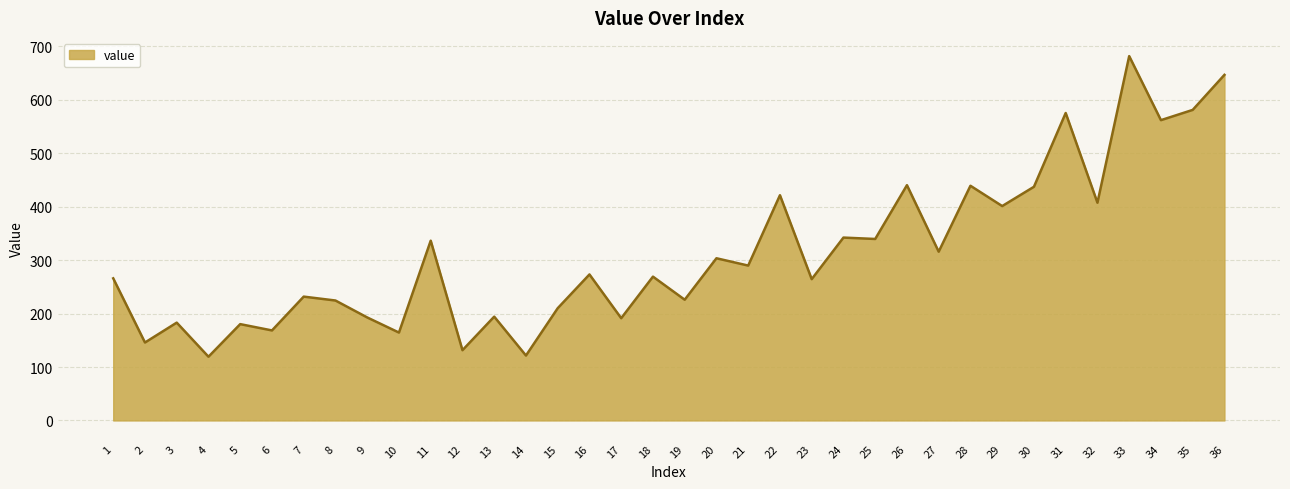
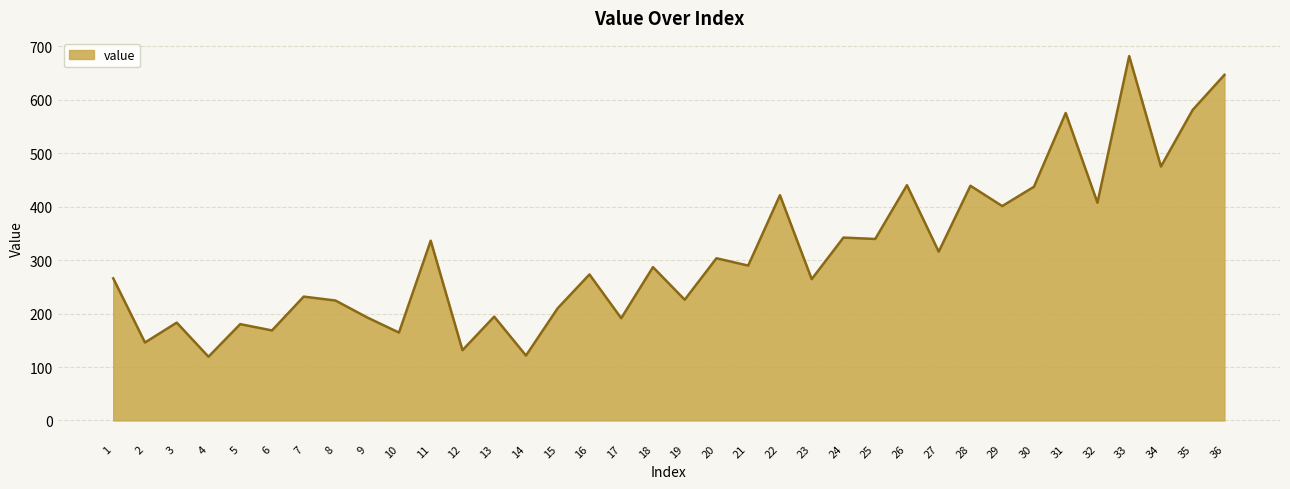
  {
    "1": 270,
    "2": 150,
    "3": 180,
    "4": 120,
    "5": 180,
    "6": 170,
    "7": 230,
    "8": 220,
    "9": 190,
    "10": 160,
    "11": 340,
    "12": 130,
    "13": 190,
    "14": 120,
    "15": 210,
    "16": 270,
    "17": 190,
-   "18": 270,
+   "18": 290,
    "19": 230,
    "20": 300,
    "21": 290,
    "22": 420,
    "23": 260,
    "24": 340,
    "25": 340,
    "26": 440,
    "27": 320,
    "28": 440,
    "29": 400,
    "30": 440,
    "31": 580,
    "32": 410,
    "33": 680,
-   "34": 560,
+   "34": 480,
    "35": 580,
    "36": 650
  }
